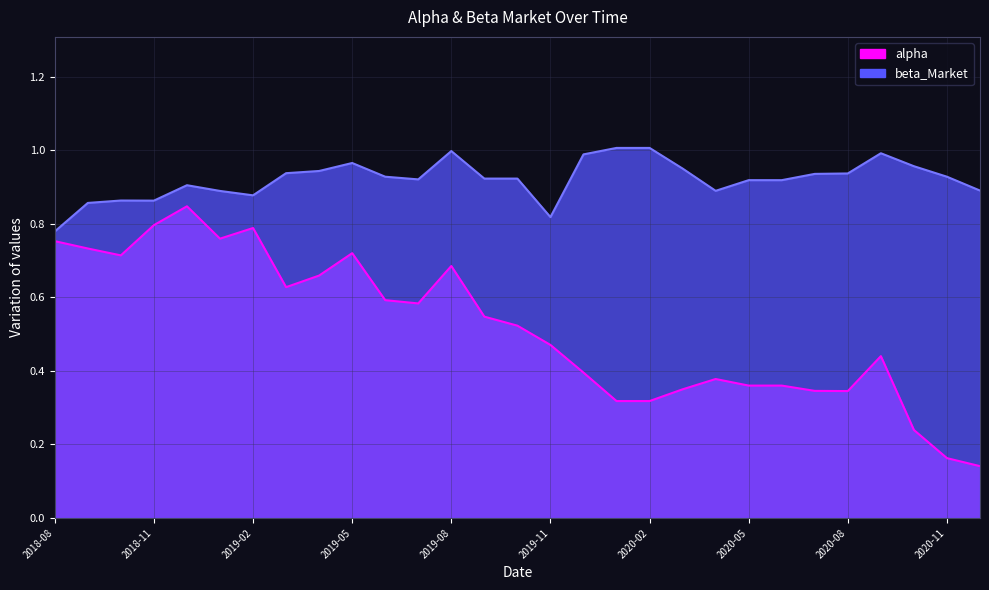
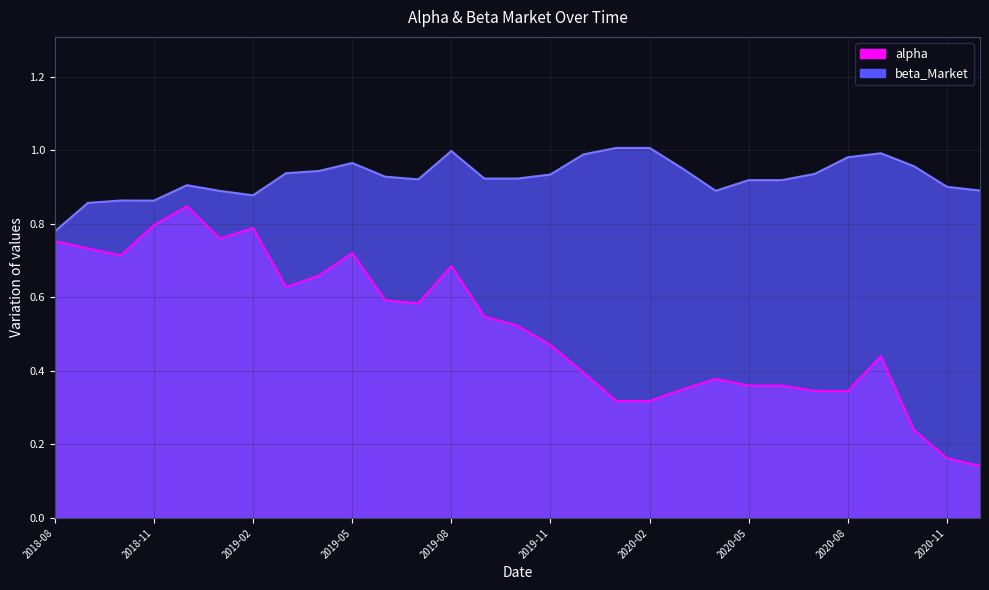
  {
    "alpha": {
      "2018-08": 0.75,
      "2018-11": 0.80,
      "2019-02": 0.79,
      "2019-05": 0.72,
      "2019-08": 0.69,
      "2019-11": 0.47,
      "2020-02": 0.32,
      "2020-05": 0.36,
      "2020-08": 0.35,
      "2020-11": 0.16
    },
    "beta_Market": {
      "2018-08": 0.78,
      "2018-11": 0.86,
      "2019-02": 0.88,
      "2019-05": 0.97,
      "2019-08": 1.00,
-     "2019-11": 0.82,
+     "2019-11": 0.93,
      "2020-02": 1.01,
      "2020-05": 0.92,
-     "2020-08": 0.94,
-     "2020-11": 0.93
+     "2020-08": 0.98,
+     "2020-11": 0.90
    }
  }
